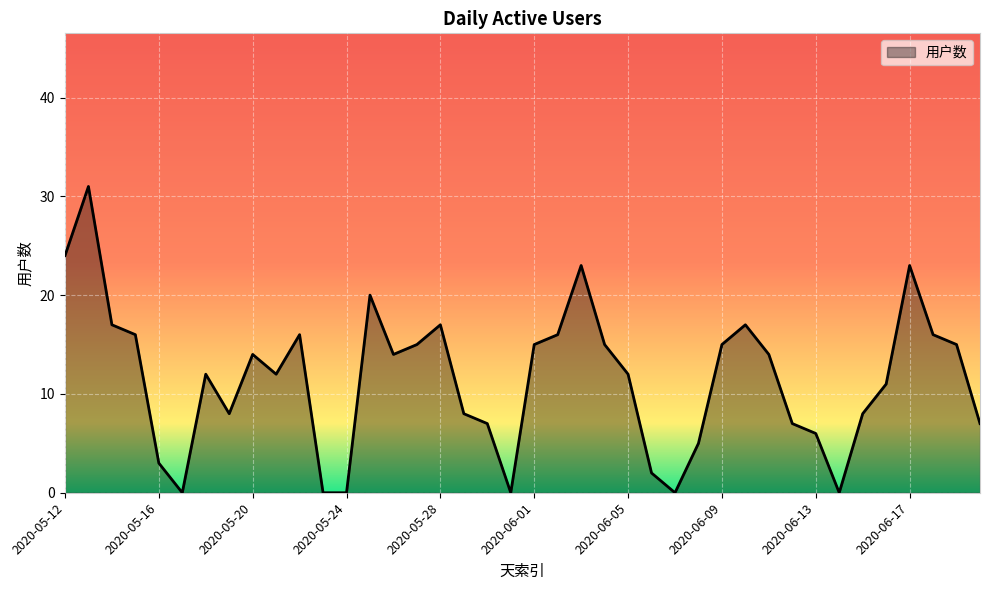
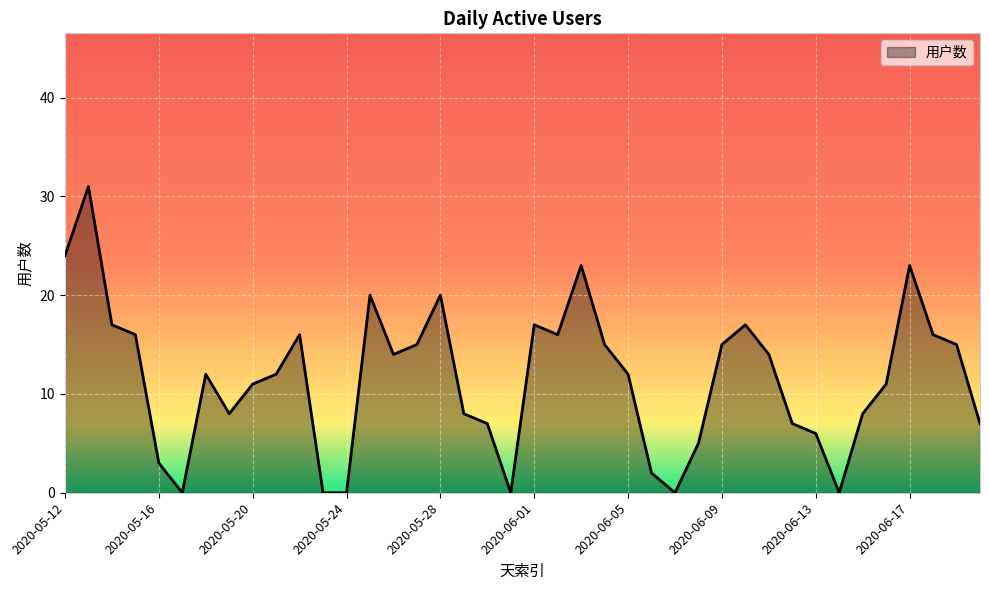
  {
    "2020-05-12": 24,
    "2020-05-16": 3,
-   "2020-05-20": 14,
+   "2020-05-20": 11,
    "2020-05-24": 0,
-   "2020-05-28": 17,
-   "2020-06-01": 15,
+   "2020-05-28": 20,
+   "2020-06-01": 17,
    "2020-06-05": 12,
    "2020-06-09": 15,
    "2020-06-13": 6,
    "2020-06-17": 23
  }
